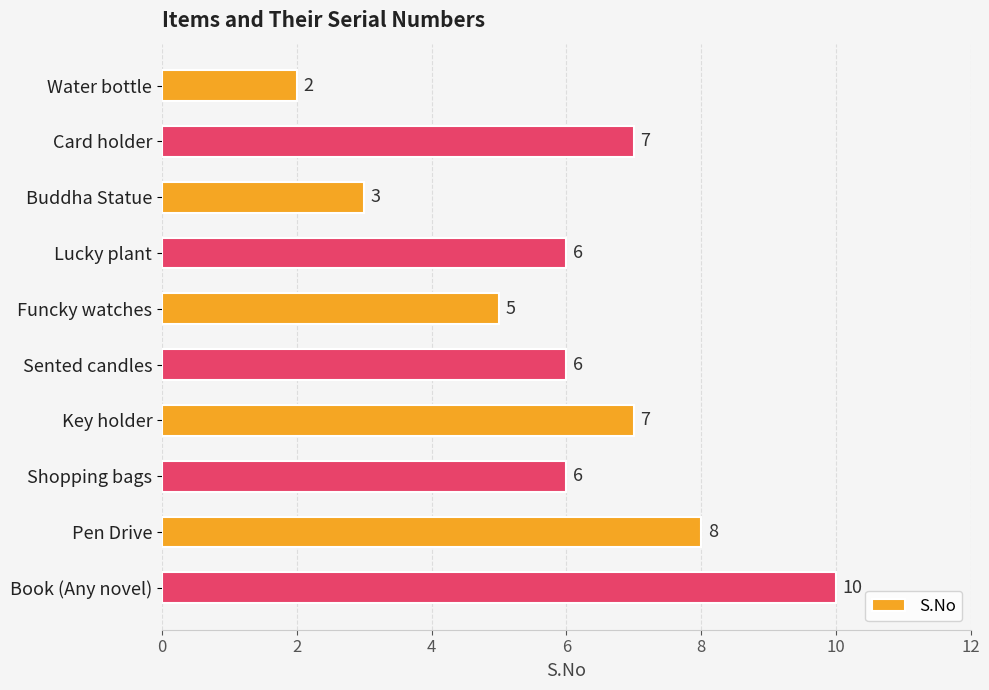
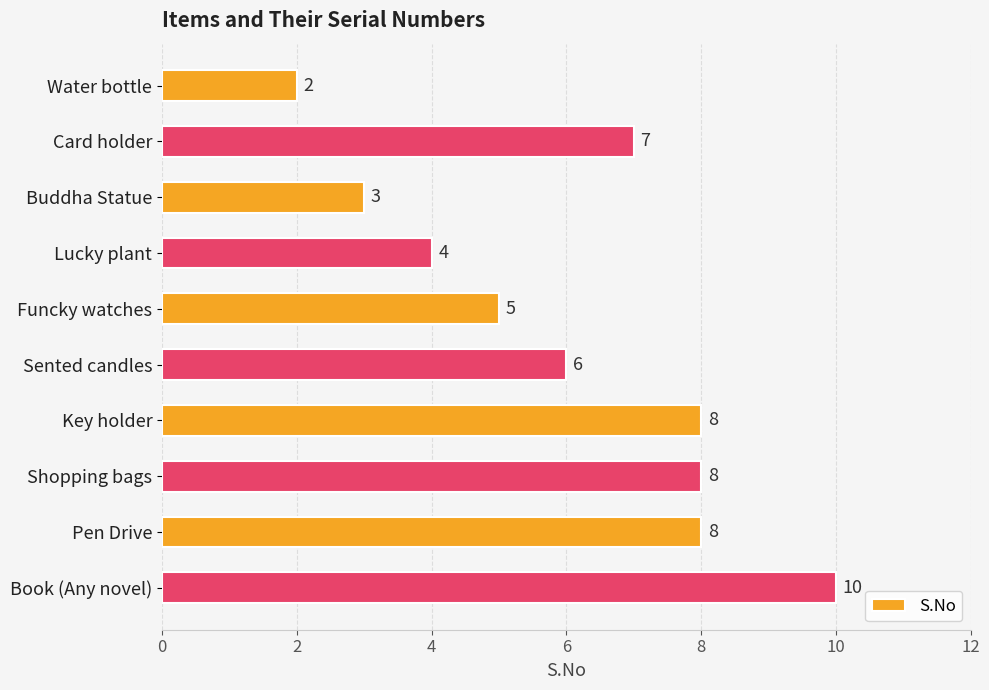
  {
    "Water bottle": 2,
    "Card holder": 7,
    "Buddha Statue": 3,
-   "Lucky plant": 6,
+   "Lucky plant": 4,
    "Funcky watches": 5,
    "Sented candles": 6,
-   "Key holder": 7,
-   "Shopping bags": 6,
+   "Key holder": 8,
+   "Shopping bags": 8,
    "Pen Drive": 8,
    "Book (Any novel)": 10
  }
